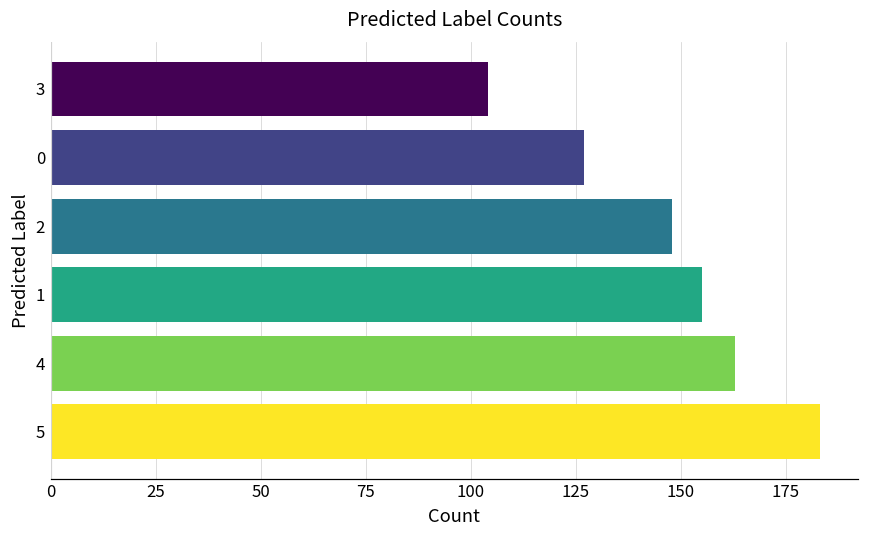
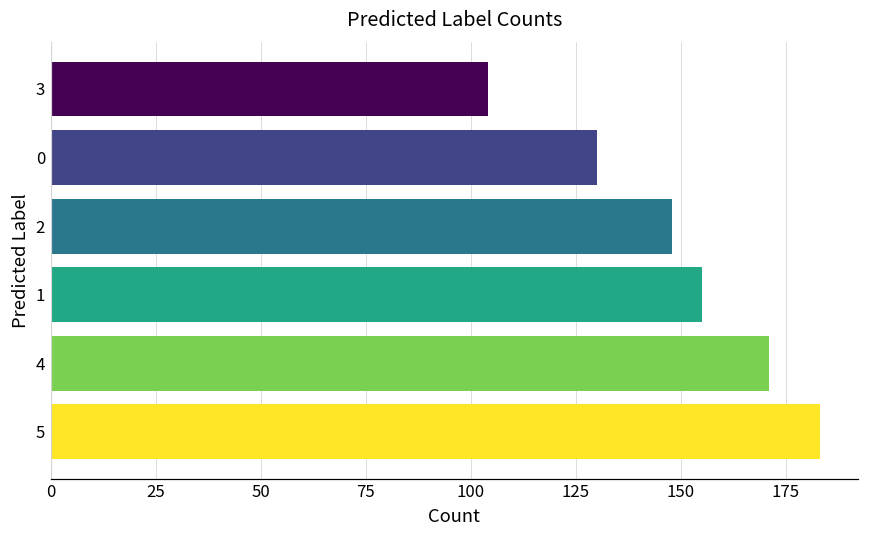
  {
    "3": 104,
-   "0": 127,
+   "0": 130,
    "2": 148,
    "1": 155,
-   "4": 163,
+   "4": 171,
    "5": 183
  }
